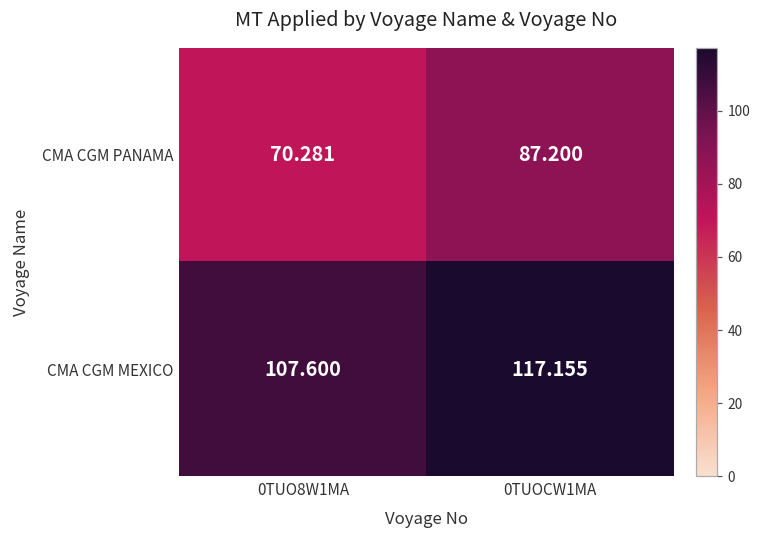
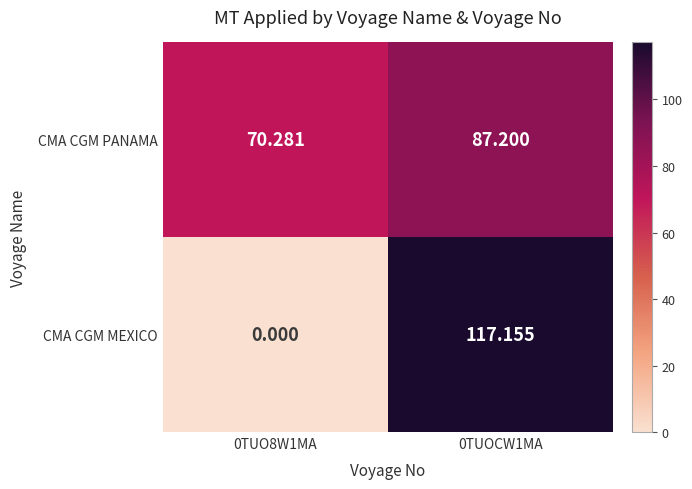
  {
    "CMA CGM PANAMA": {
      "0TUO8W1MA": 70.281,
      "0TUOCW1MA": 87.200
    },
    "CMA CGM MEXICO": {
-     "0TUO8W1MA": 107.600,
+     "0TUO8W1MA": 0.000,
      "0TUOCW1MA": 117.155
    }
  }
